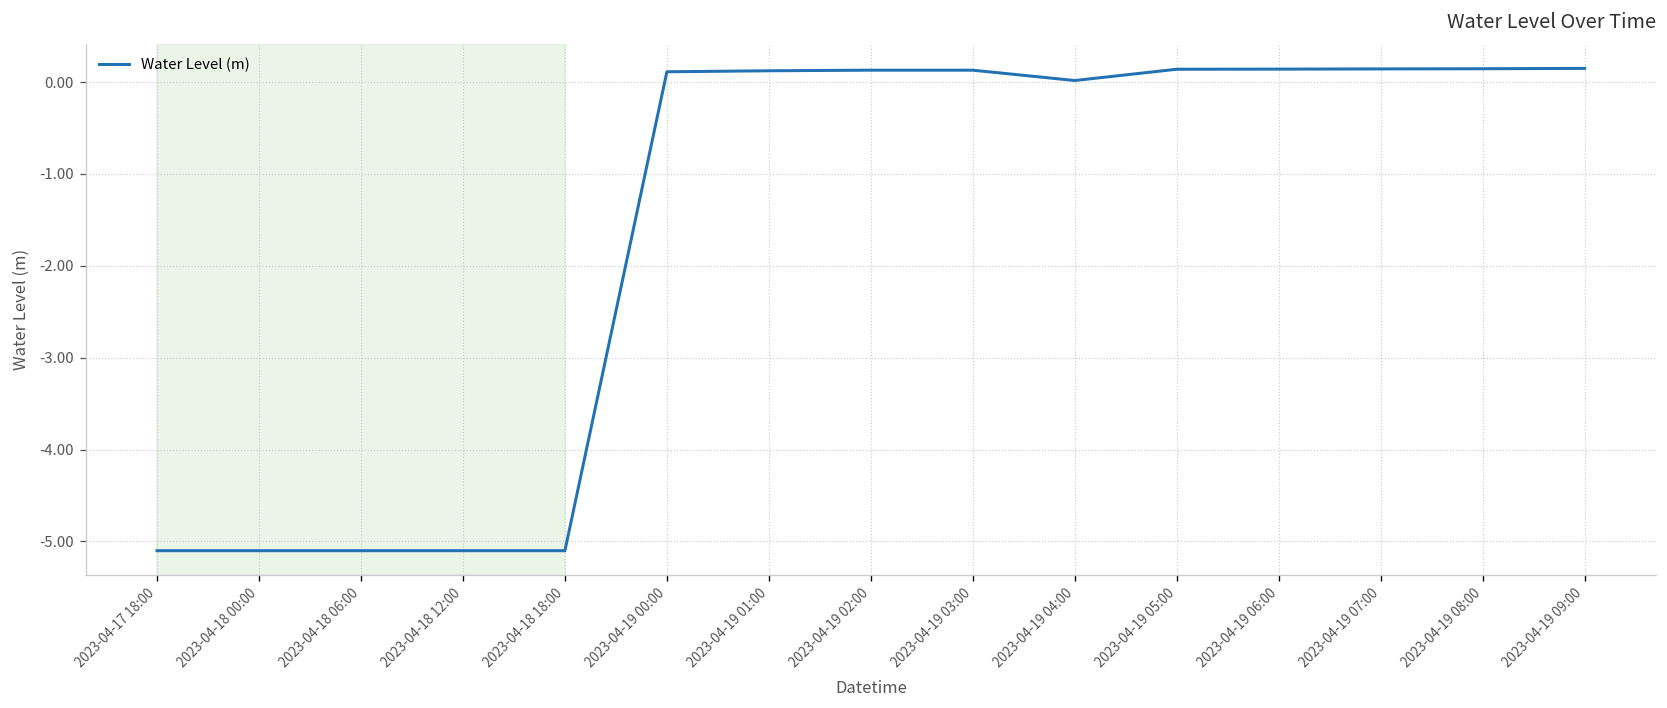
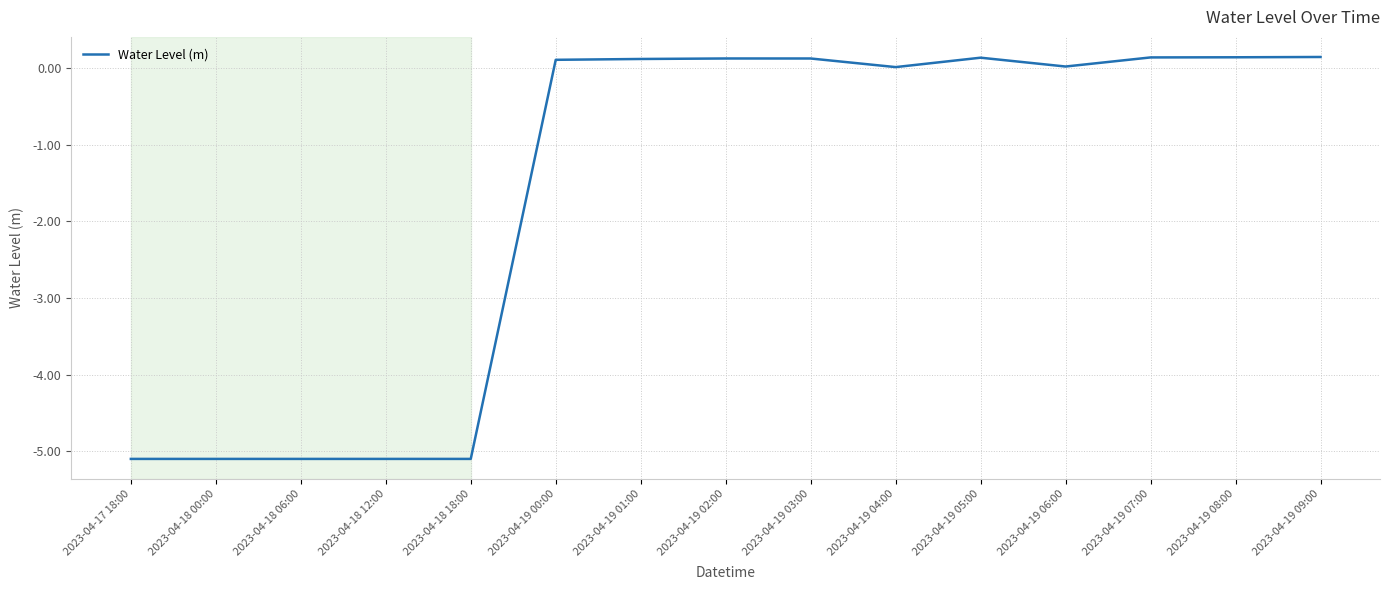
  {
    "2023-04-17 18:00": -5.1,
    "2023-04-18 00:00": -5.1,
    "2023-04-18 06:00": -5.1,
    "2023-04-18 12:00": -5.1,
    "2023-04-18 18:00": -5.1,
    "2023-04-19 00:00": 0.1,
    "2023-04-19 01:00": 0.1,
    "2023-04-19 02:00": 0.1,
    "2023-04-19 03:00": 0.1,
    "2023-04-19 04:00": 0.0,
    "2023-04-19 05:00": 0.1,
-   "2023-04-19 06:00": 0.1,
+   "2023-04-19 06:00": 0.0,
    "2023-04-19 07:00": 0.1,
    "2023-04-19 08:00": 0.1,
    "2023-04-19 09:00": 0.1
  }
